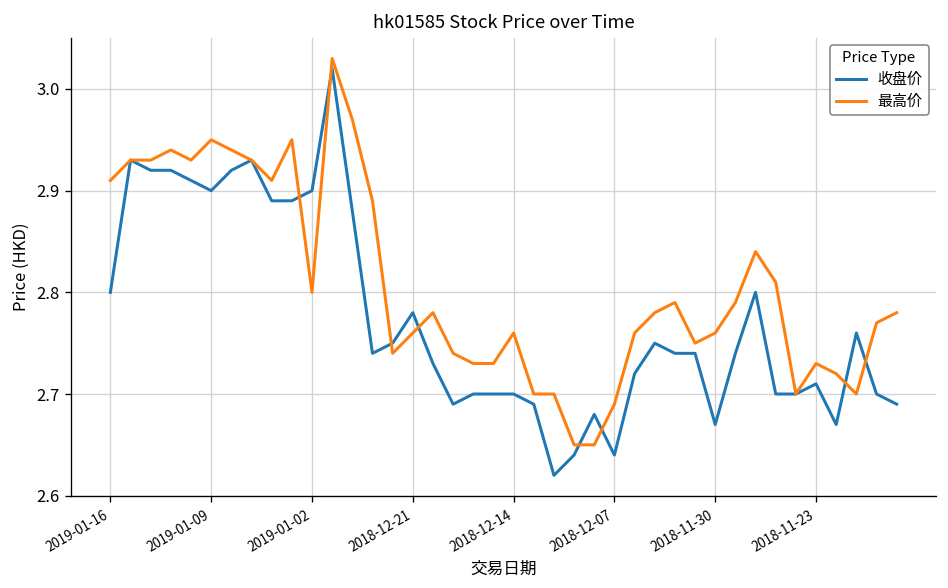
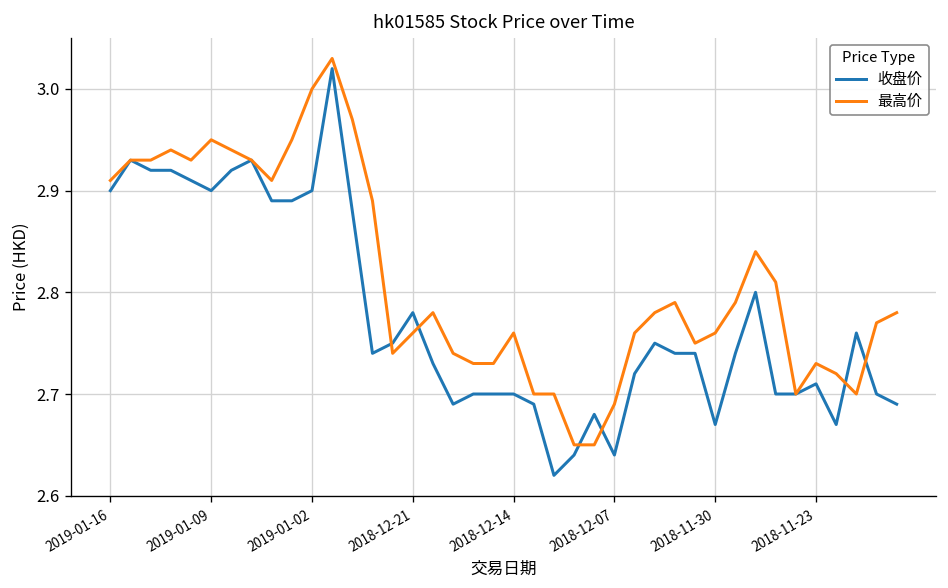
  {
    "收盘价": {
-     "2019-01-16": 2.8,
+     "2019-01-16": 2.9,
      "2019-01-09": 2.9,
      "2019-01-02": 2.9,
      "2018-12-21": 2.78,
      "2018-12-14": 2.7,
      "2018-12-07": 2.64,
      "2018-11-30": 2.67,
      "2018-11-23": 2.71
    },
    "最高价": {
      "2019-01-16": 2.91,
      "2019-01-09": 2.95,
-     "2019-01-02": 2.8,
+     "2019-01-02": 3.0,
      "2018-12-21": 2.76,
      "2018-12-14": 2.76,
      "2018-12-07": 2.69,
      "2018-11-30": 2.76,
      "2018-11-23": 2.73
    }
  }
